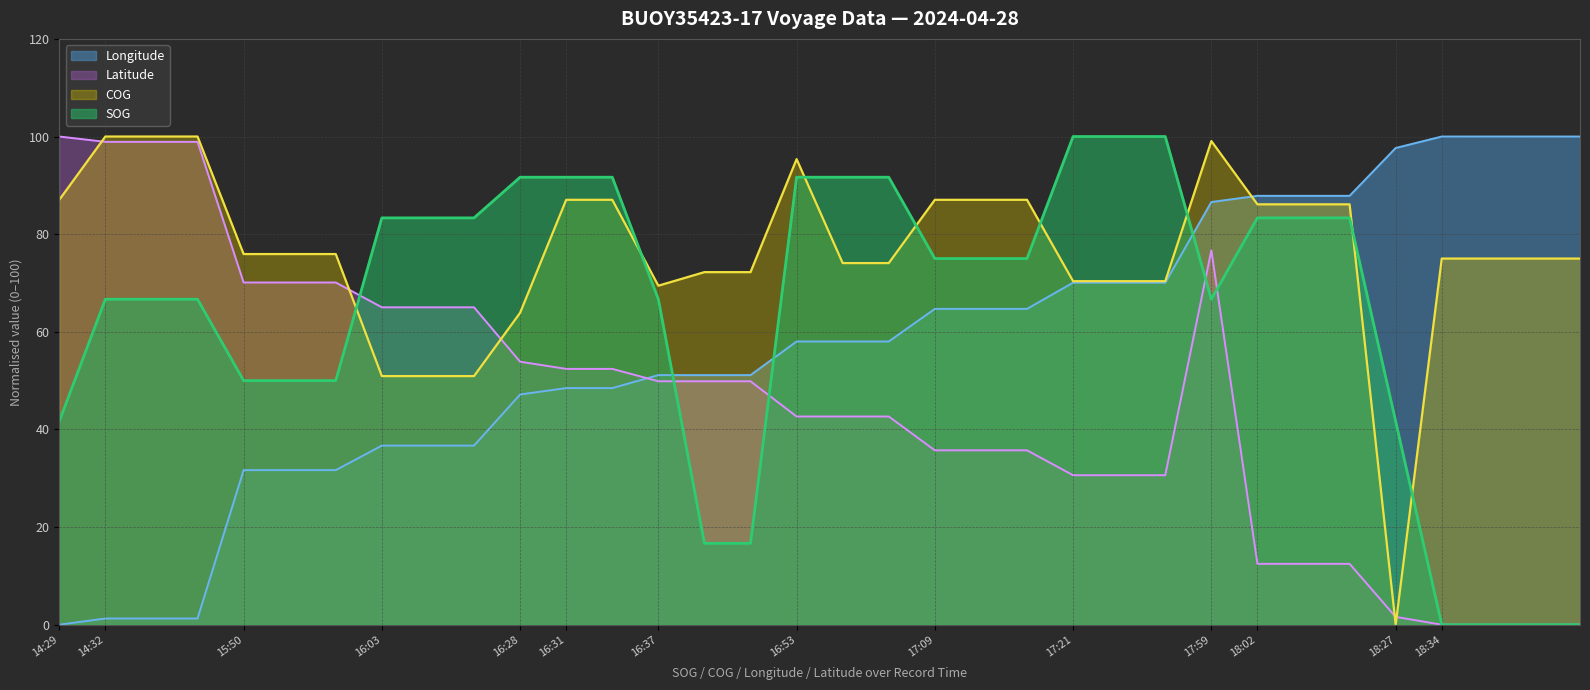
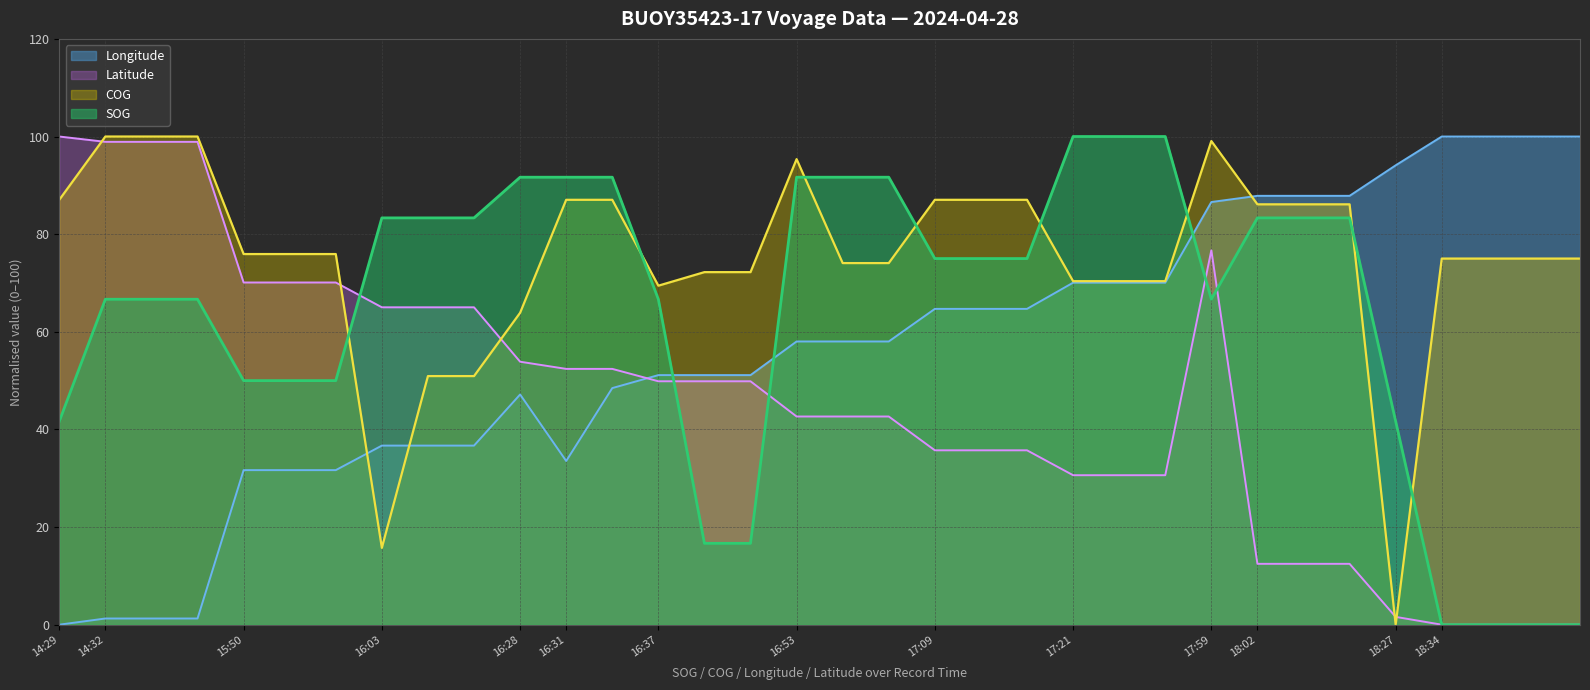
  {
    "Longitude": {
      "14:29": 0,
      "14:32": 1,
      "15:50": 32,
      "16:03": 37,
      "16:28": 47,
-     "16:31": 48,
+     "16:31": 34,
      "16:37": 51,
      "16:53": 58,
      "17:09": 65,
      "17:59": 87,
      "18:02": 88,
-     "18:27": 98,
+     "18:27": 94,
      "18:34": 100
    },
    "Latitude": {
      "14:29": 100,
      "14:32": 99,
      "15:50": 70,
      "16:03": 65,
      "16:28": 54,
      "16:31": 52,
      "16:37": 50,
      "16:53": 43,
      "17:09": 36,
      "17:21": 31,
      "17:59": 77,
      "18:02": 12,
      "18:27": 2
    },
    "COG": {
      "14:29": 87,
      "14:32": 100,
      "15:50": 76,
-     "16:03": 51,
+     "16:03": 16,
      "16:28": 64,
      "16:31": 87,
      "16:37": 69,
      "16:53": 95,
      "17:09": 87,
      "17:59": 99,
      "18:02": 86,
      "18:27": 0,
      "18:34": 75
    },
    "SOG": {
      "14:29": 42,
      "14:32": 67,
      "15:50": 50,
      "16:03": 83,
      "16:28": 92,
      "16:31": 92,
      "16:37": 67,
      "16:53": 92,
      "17:09": 75,
      "17:21": 100,
      "17:59": 67,
      "18:02": 83,
      "18:27": 42
    }
  }
